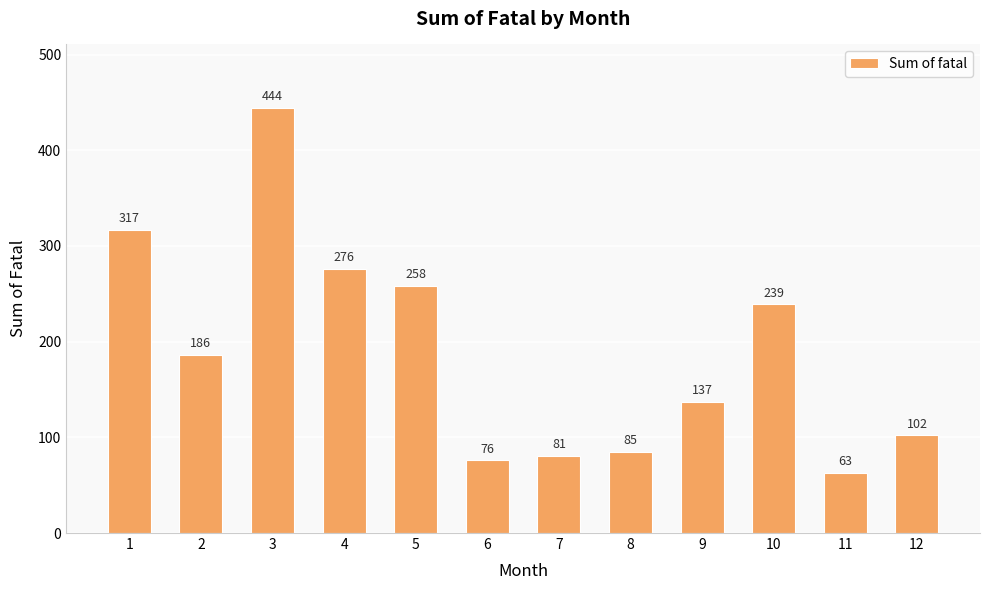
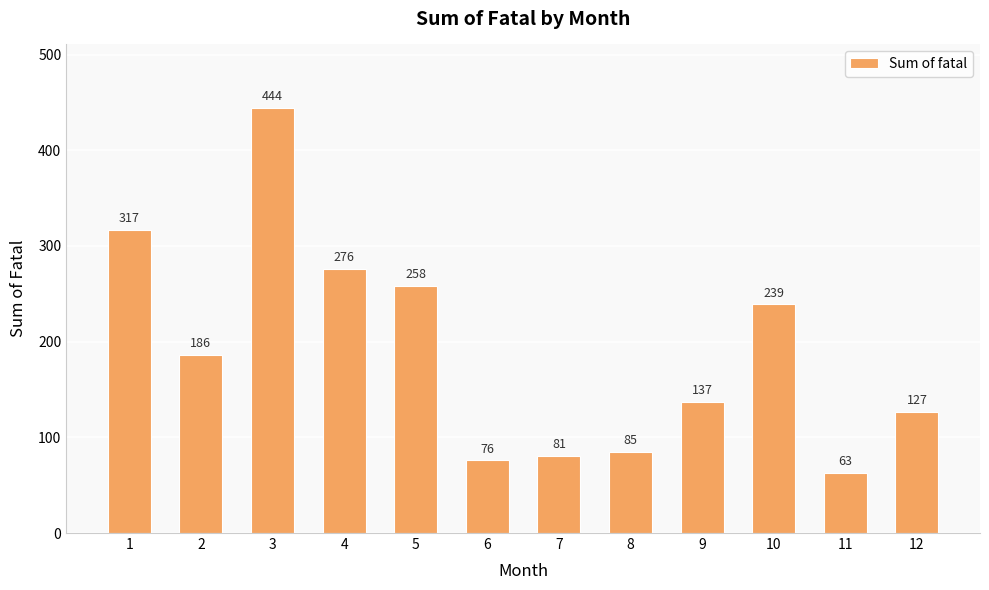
  {
    "1": 317,
    "2": 186,
    "3": 444,
    "4": 276,
    "5": 258,
    "6": 76,
    "7": 81,
    "8": 85,
    "9": 137,
    "10": 239,
    "11": 63,
-   "12": 102
+   "12": 127
  }
